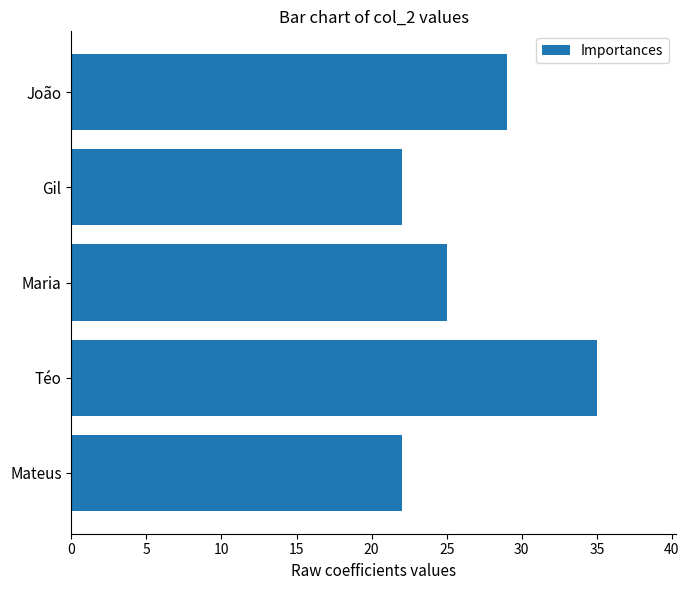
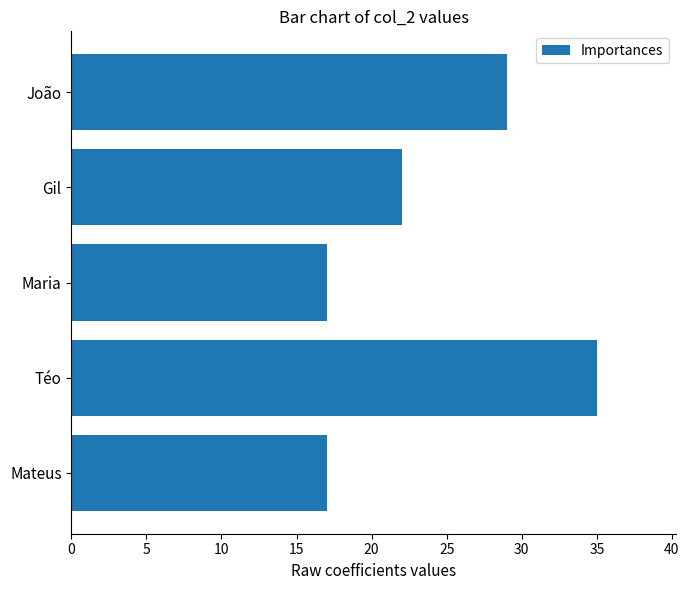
  {
    "João": 29,
    "Gil": 22,
-   "Maria": 25,
+   "Maria": 17,
    "Téo": 35,
-   "Mateus": 22
+   "Mateus": 17
  }
